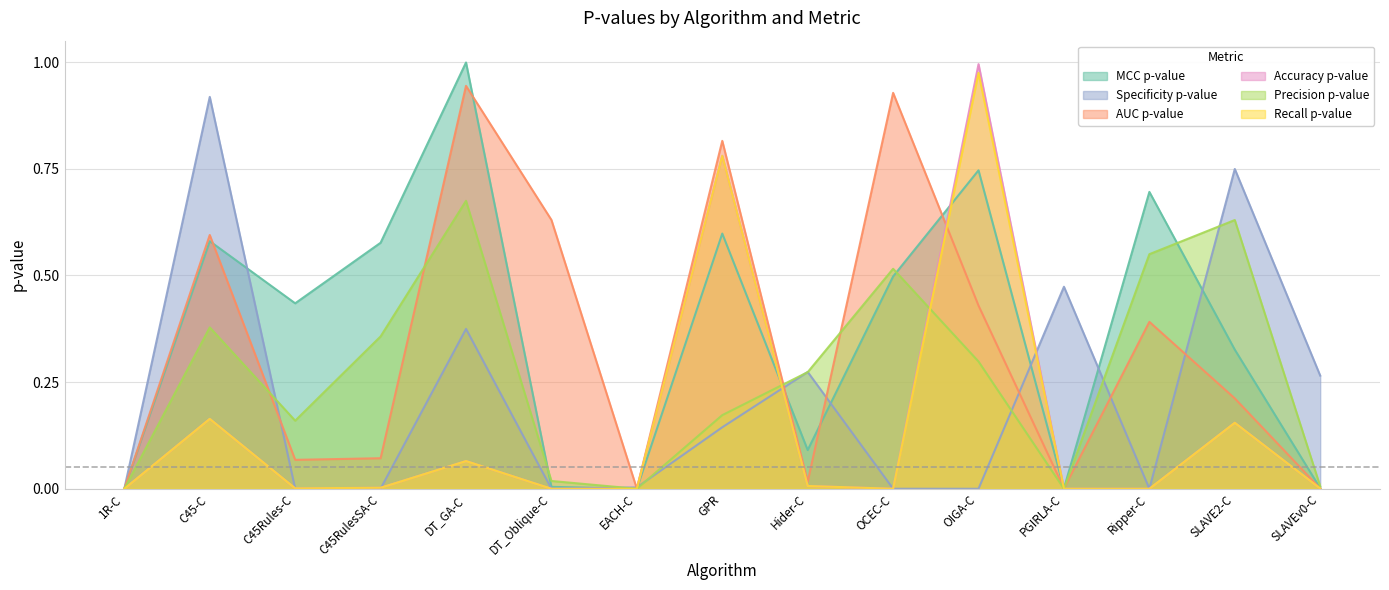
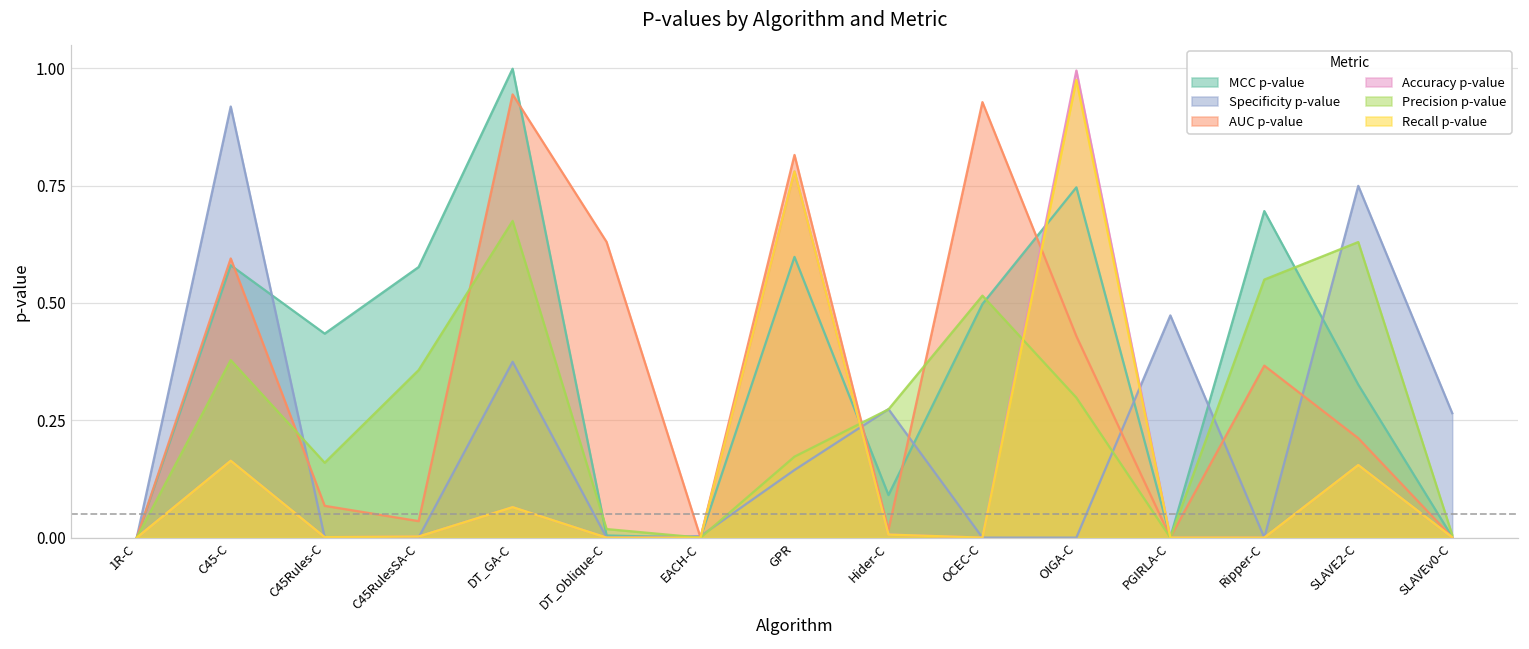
  {
    "AUC p-value": {
      "C45-C": 0.59,
      "C45Rules-C": 0.07,
-     "C45RulesSA-C": 0.07,
+     "C45RulesSA-C": 0.04,
      "DT_GA-C": 0.94,
      "DT_Oblique-C": 0.63,
      "GPR": 0.82,
      "Hider-C": 0.02,
      "OCEC-C": 0.93,
      "OIGA-C": 0.43,
-     "Ripper-C": 0.39,
+     "Ripper-C": 0.37,
      "SLAVE2-C": 0.21
    },
    "Accuracy p-value": {
      "OIGA-C": 1.00
    },
    "Precision p-value": {
      "C45-C": 0.38,
      "C45Rules-C": 0.16,
      "C45RulesSA-C": 0.36,
      "DT_GA-C": 0.67,
      "DT_Oblique-C": 0.02,
      "GPR": 0.17,
      "OCEC-C": 0.52,
      "OIGA-C": 0.30,
      "Ripper-C": 0.55,
      "SLAVE2-C": 0.63
    },
    "Recall p-value": {
      "OIGA-C": 0.97
    }
  }
